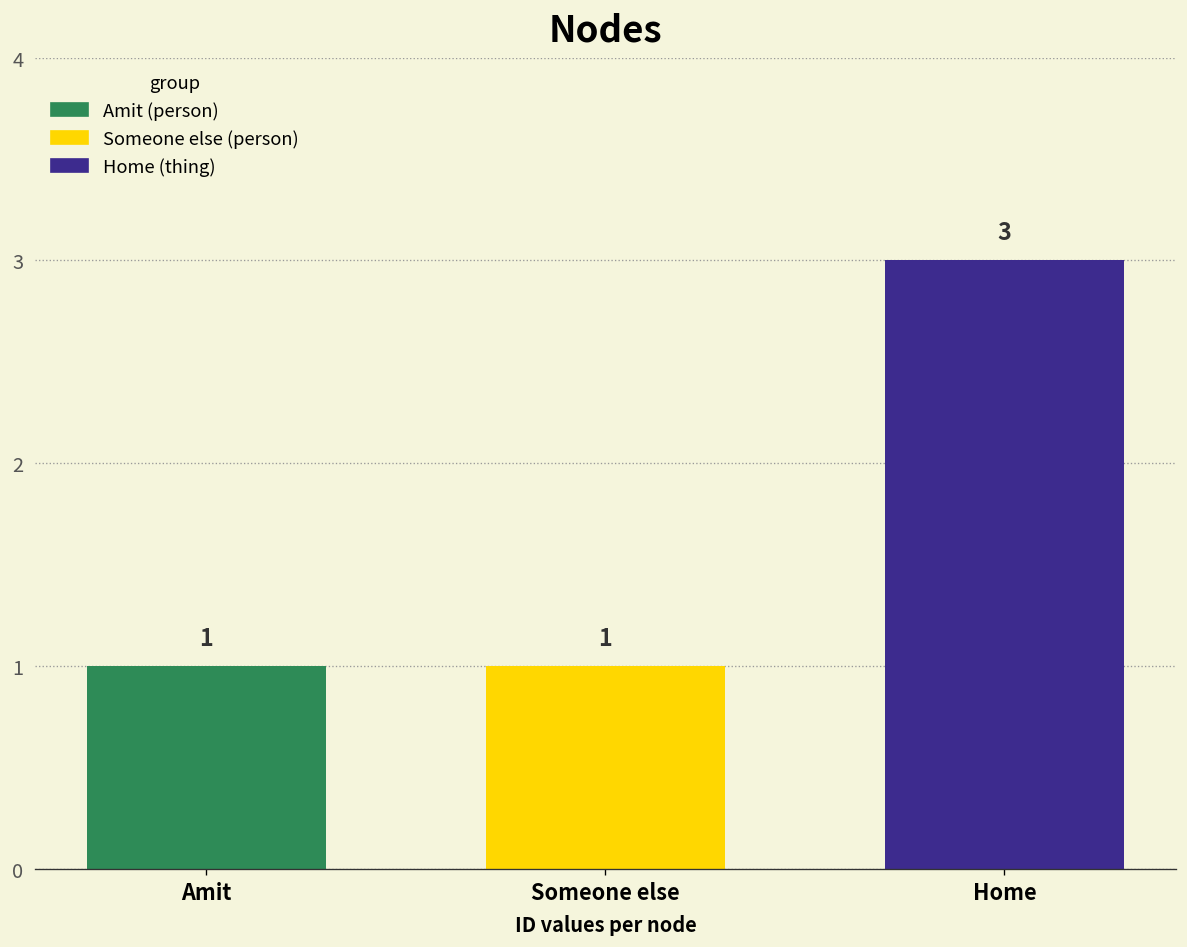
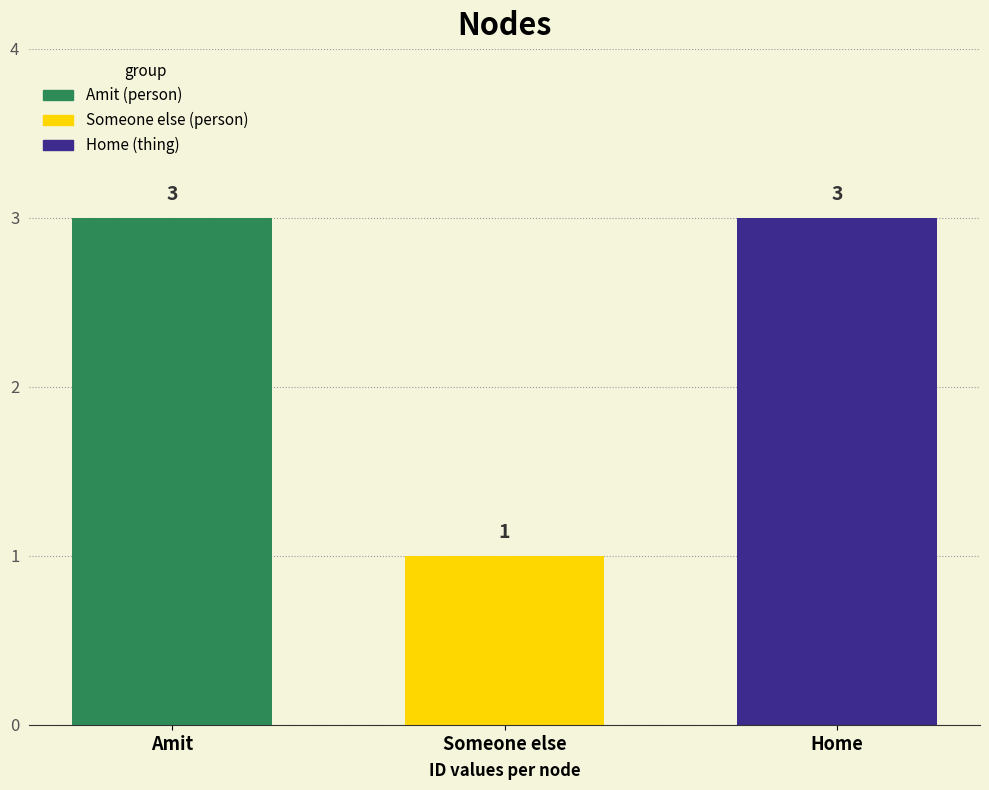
  {
-   "Amit": 1,
+   "Amit": 3,
    "Someone else": 1,
    "Home": 3
  }
